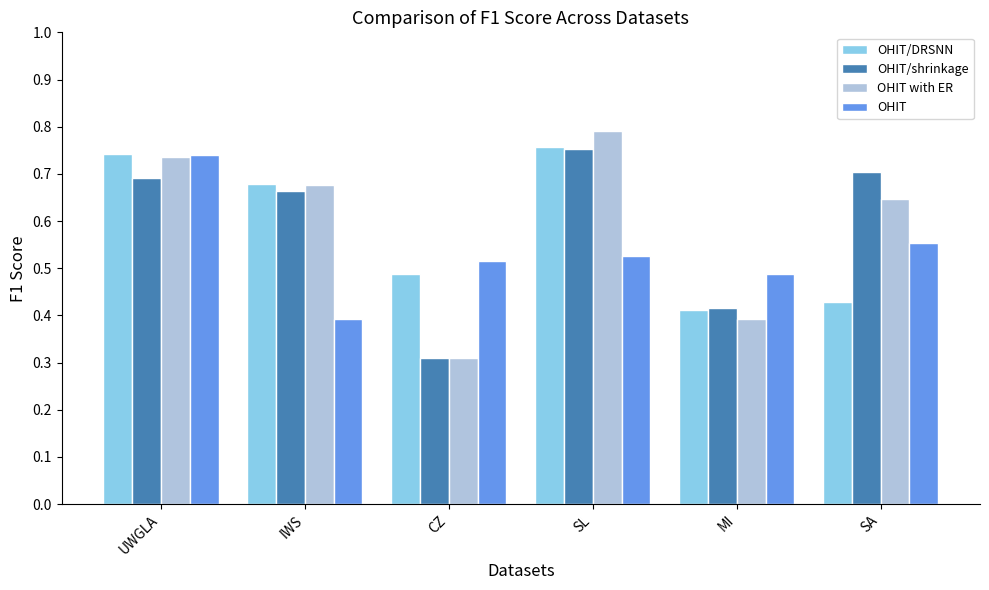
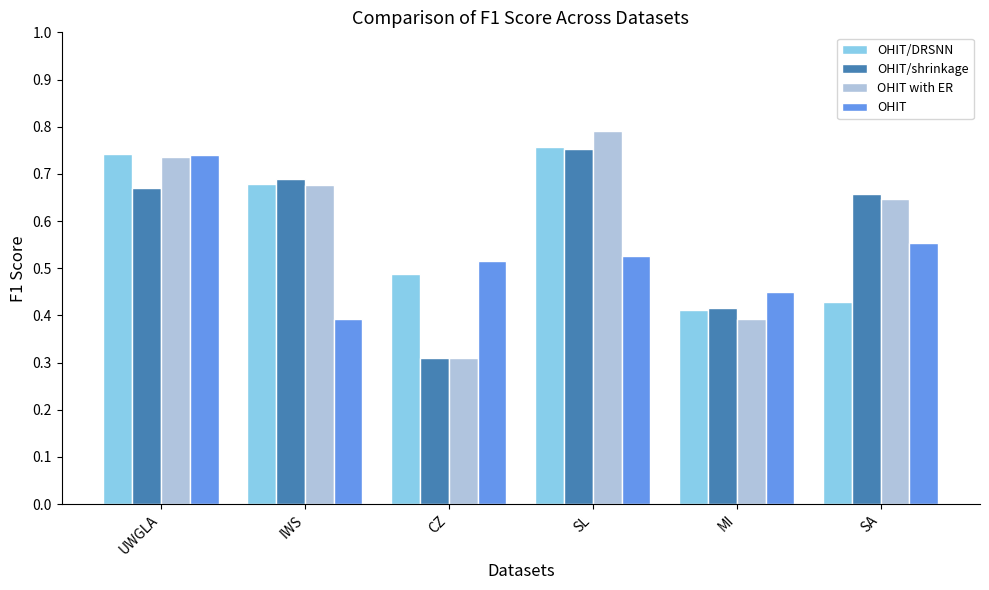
  {
    "OHIT/shrinkage": {
-     "UWGLA": 0.69,
-     "IWS": 0.66,
+     "UWGLA": 0.67,
+     "IWS": 0.69,
      "CZ": 0.31,
      "SL": 0.75,
      "MI": 0.42,
-     "SA": 0.70
+     "SA": 0.66
    },
    "OHIT": {
      "UWGLA": 0.74,
      "IWS": 0.39,
      "CZ": 0.51,
      "SL": 0.53,
-     "MI": 0.49,
+     "MI": 0.45,
      "SA": 0.55
    }
  }
